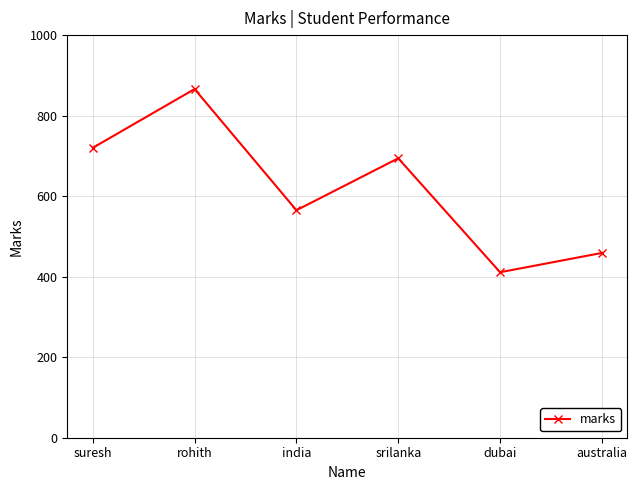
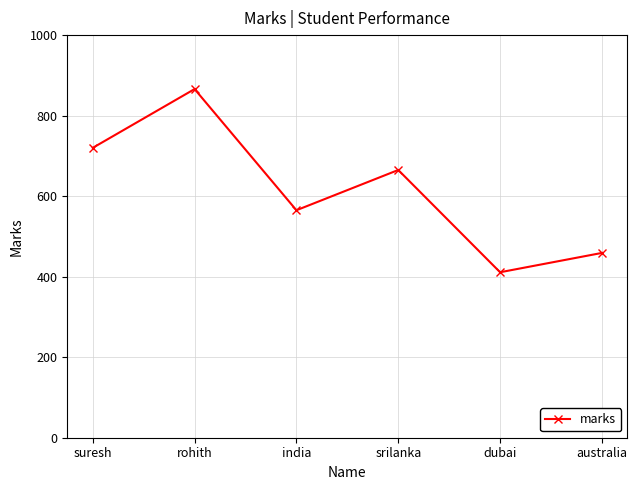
  {
    "suresh": 720,
    "rohith": 870,
    "india": 570,
-   "srilanka": 690,
+   "srilanka": 670,
    "dubai": 410,
    "australia": 460
  }
